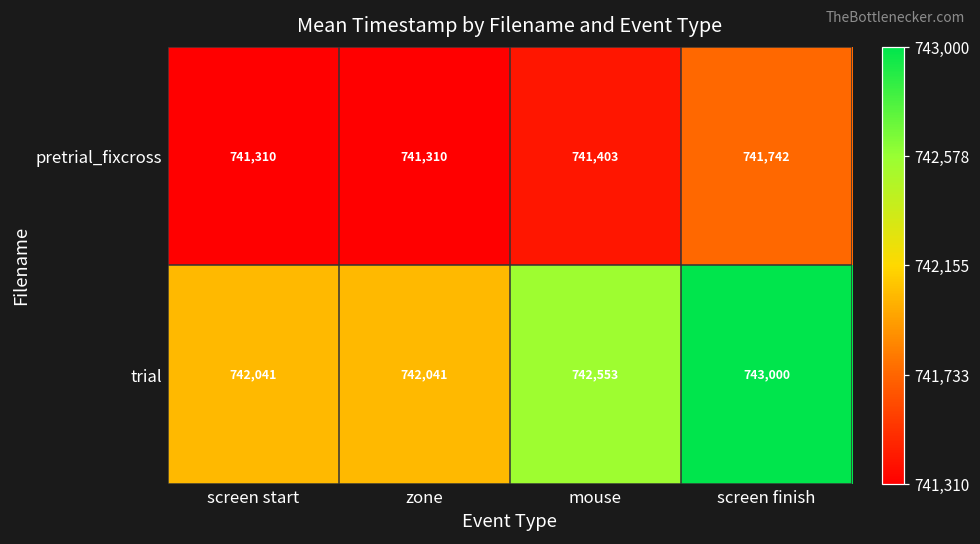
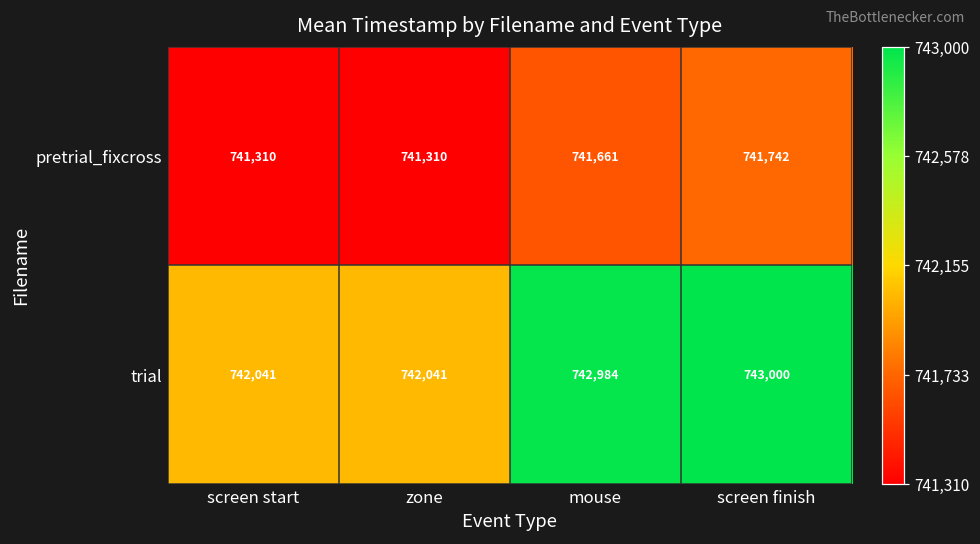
  {
    "pretrial_fixcross": {
      "screen start": "741,310",
      "zone": "741,310",
-     "mouse": "741,403",
+     "mouse": "741,661",
      "screen finish": "741,742"
    },
    "trial": {
      "screen start": "742,041",
      "zone": "742,041",
-     "mouse": "742,553",
+     "mouse": "742,984",
      "screen finish": "743,000"
    }
  }
